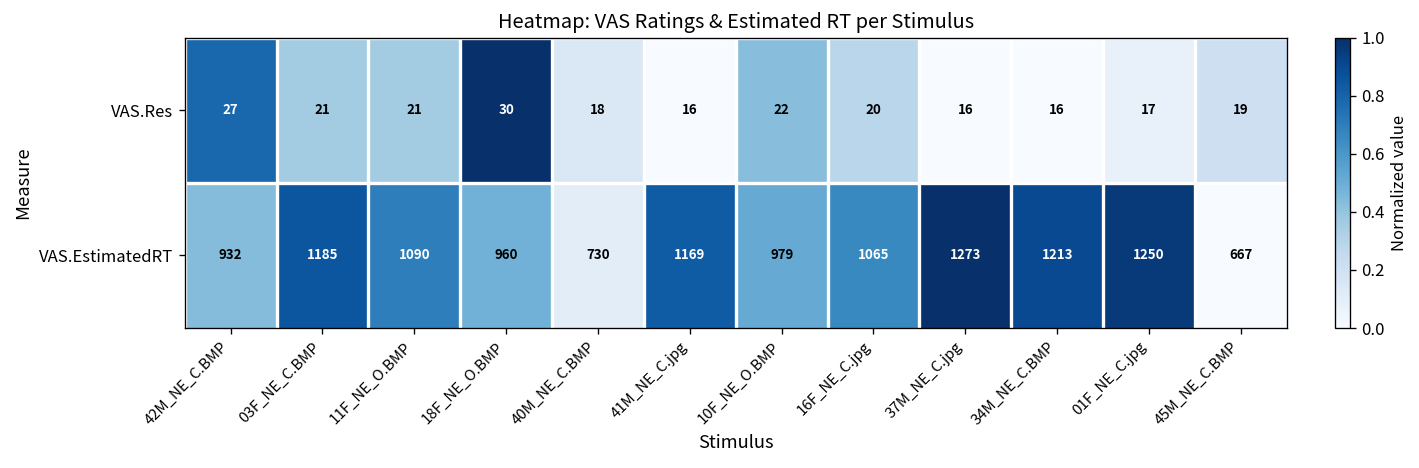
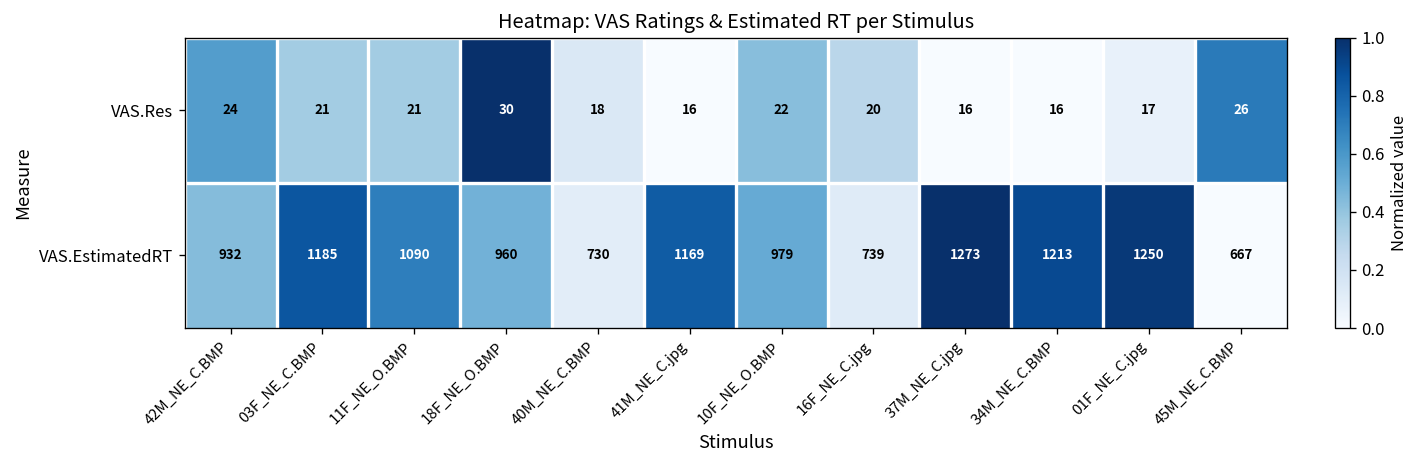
  {
    "VAS.Res": {
-     "42M_NE_C.BMP": 27,
+     "42M_NE_C.BMP": 24,
      "03F_NE_C.BMP": 21,
      "11F_NE_O.BMP": 21,
      "18F_NE_O.BMP": 30,
      "40M_NE_C.BMP": 18,
      "41M_NE_C.jpg": 16,
      "10F_NE_O.BMP": 22,
      "16F_NE_C.jpg": 20,
      "37M_NE_C.jpg": 16,
      "34M_NE_C.BMP": 16,
      "01F_NE_C.jpg": 17,
-     "45M_NE_C.BMP": 19
+     "45M_NE_C.BMP": 26
    },
    "VAS.EstimatedRT": {
      "42M_NE_C.BMP": 932,
      "03F_NE_C.BMP": 1185,
      "11F_NE_O.BMP": 1090,
      "18F_NE_O.BMP": 960,
      "40M_NE_C.BMP": 730,
      "41M_NE_C.jpg": 1169,
      "10F_NE_O.BMP": 979,
-     "16F_NE_C.jpg": 1065,
+     "16F_NE_C.jpg": 739,
      "37M_NE_C.jpg": 1273,
      "34M_NE_C.BMP": 1213,
      "01F_NE_C.jpg": 1250,
      "45M_NE_C.BMP": 667
    }
  }
